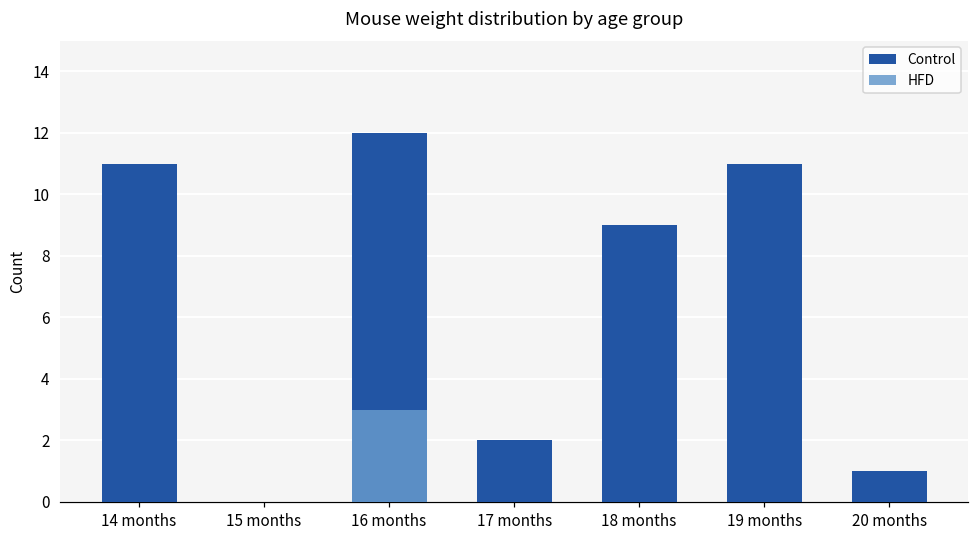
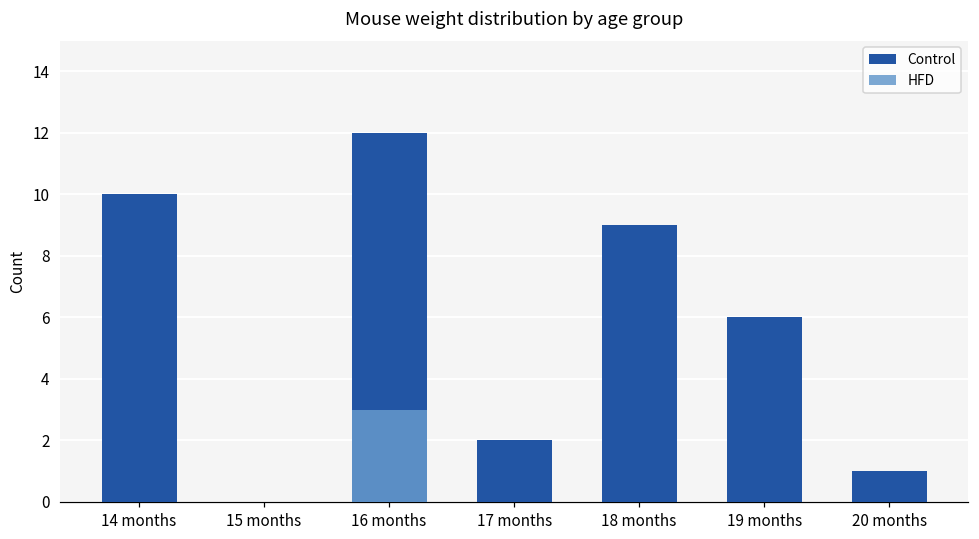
  {
    "Control": {
-     "14 months": 11,
+     "14 months": 10,
      "15 months": 0,
      "16 months": 12,
      "17 months": 2,
      "18 months": 9,
-     "19 months": 11,
+     "19 months": 6,
      "20 months": 1
    },
    "HFD": {
      "14 months": 0,
      "15 months": 0,
      "17 months": 0,
      "18 months": 0,
      "19 months": 0,
      "20 months": 0
    }
  }
